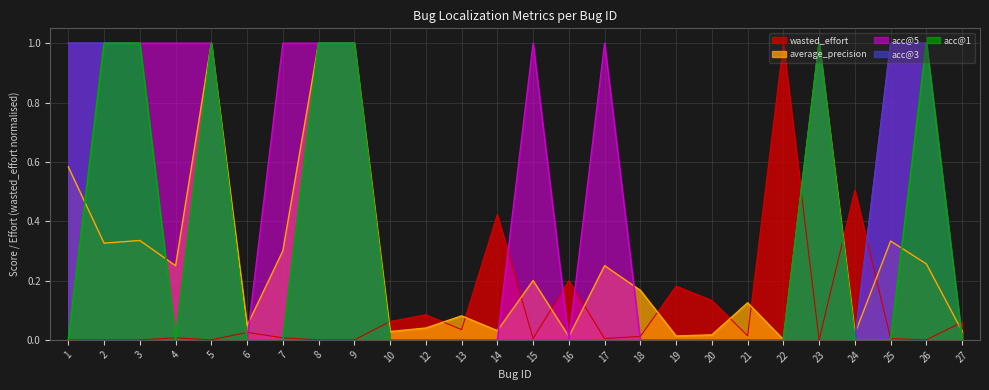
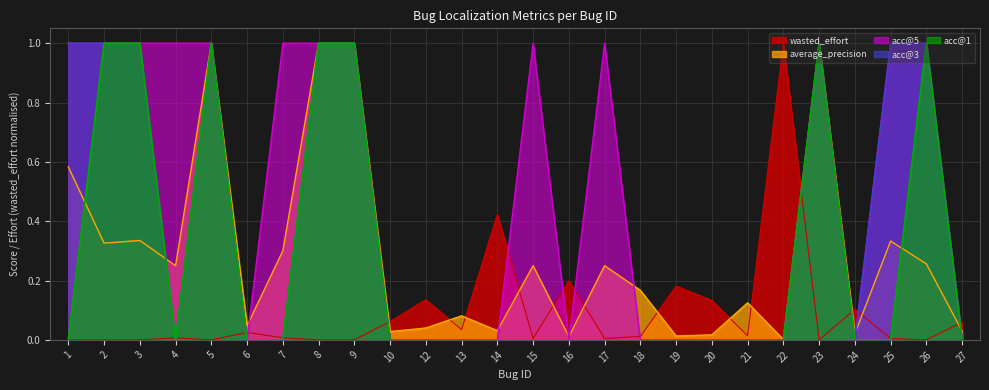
  {
    "wasted_effort": {
      "2": 0.00,
      "3": 0.00,
      "5": 0.00,
      "6": 0.03,
      "8": 0.00,
      "9": 0.00,
      "10": 0.06,
-     "12": 0.08,
+     "12": 0.14,
      "13": 0.03,
      "14": 0.42,
      "16": 0.20,
      "18": 0.01,
      "19": 0.18,
      "20": 0.13,
      "21": 0.01,
      "23": 0.00,
-     "24": 0.50,
+     "24": 0.10,
      "26": 0.00,
      "27": 0.06
    },
    "average_precision": {
      "1": 0.58,
      "2": 0.33,
      "3": 0.34,
      "4": 0.25,
      "6": 0.05,
      "7": 0.30,
      "10": 0.03,
      "12": 0.04,
      "13": 0.08,
      "14": 0.03,
-     "15": 0.20,
+     "15": 0.25,
      "16": 0.01,
      "17": 0.25,
      "18": 0.17,
      "19": 0.01,
      "20": 0.02,
      "21": 0.13,
      "24": 0.02,
      "25": 0.33,
      "26": 0.26,
      "27": 0.03
    },
    "acc@5": {
      "4": 1.00,
      "7": 1.00,
      "15": 1.00,
      "17": 1.00
    }
  }
